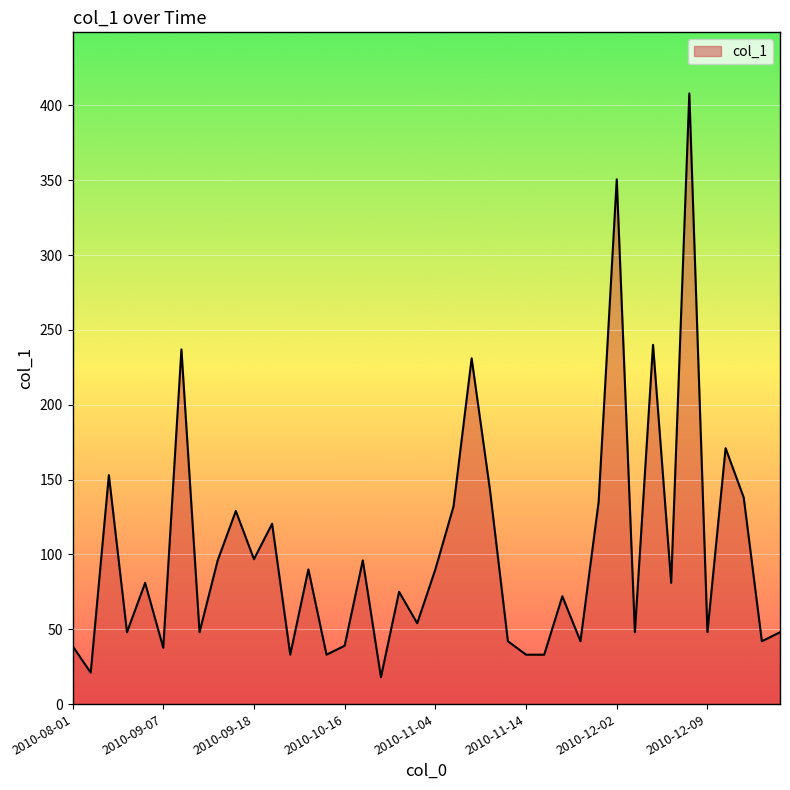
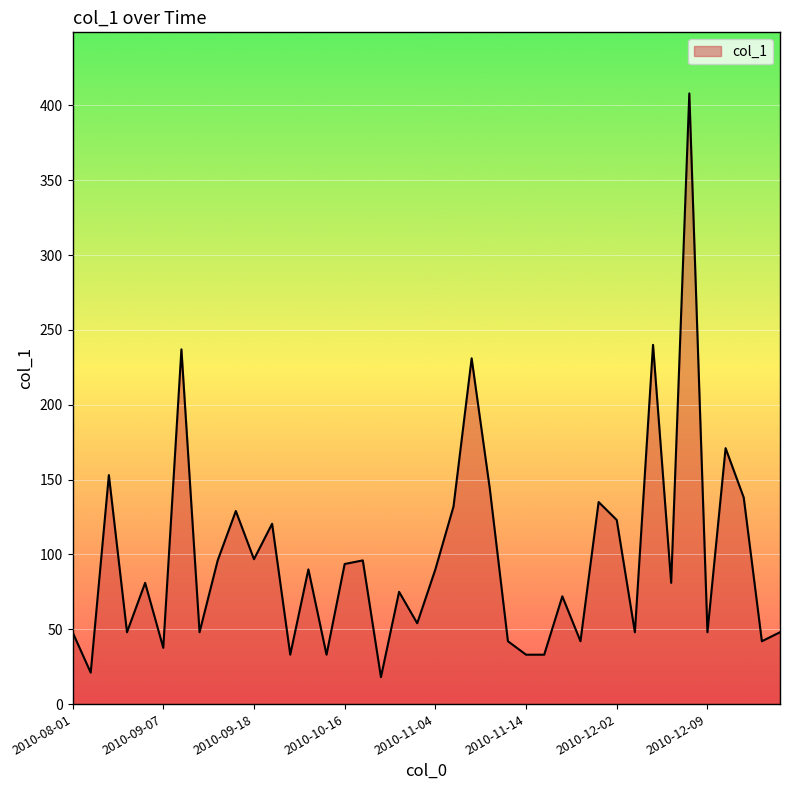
  {
-   "2010-08-01": 39,
+   "2010-08-01": 48,
    "2010-09-07": 38,
    "2010-09-18": 97,
-   "2010-10-16": 39,
+   "2010-10-16": 94,
    "2010-11-04": 90,
    "2010-11-14": 33,
-   "2010-12-02": 351,
+   "2010-12-02": 123,
    "2010-12-09": 48
  }
